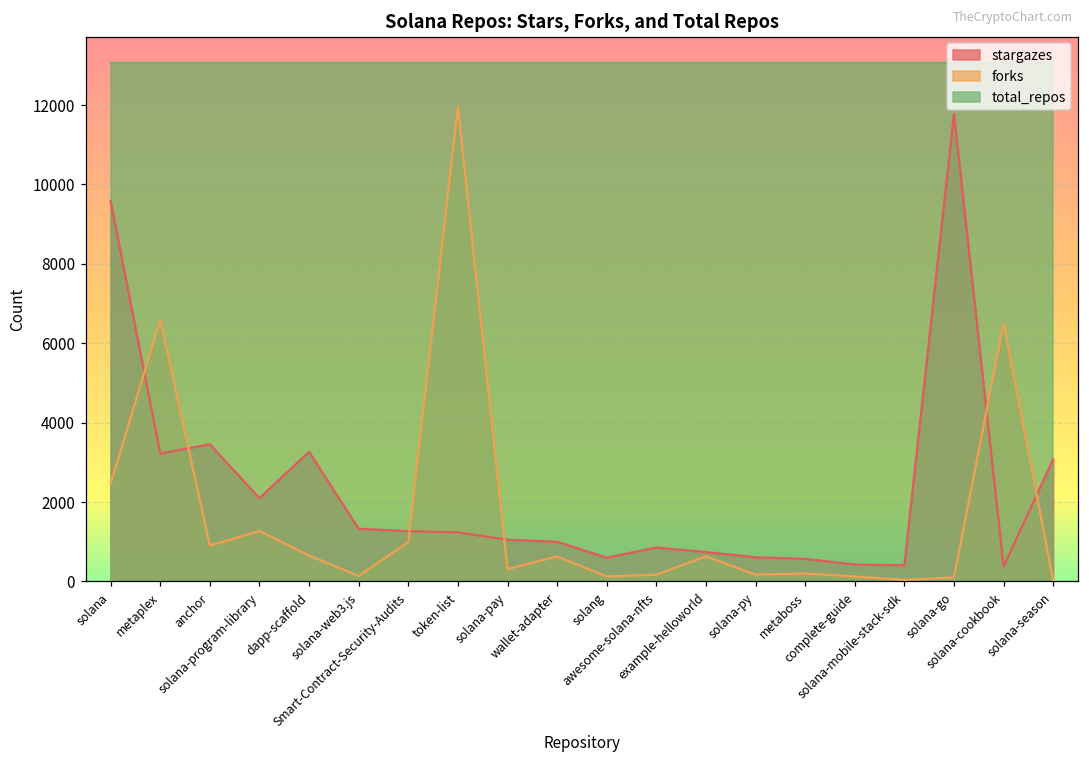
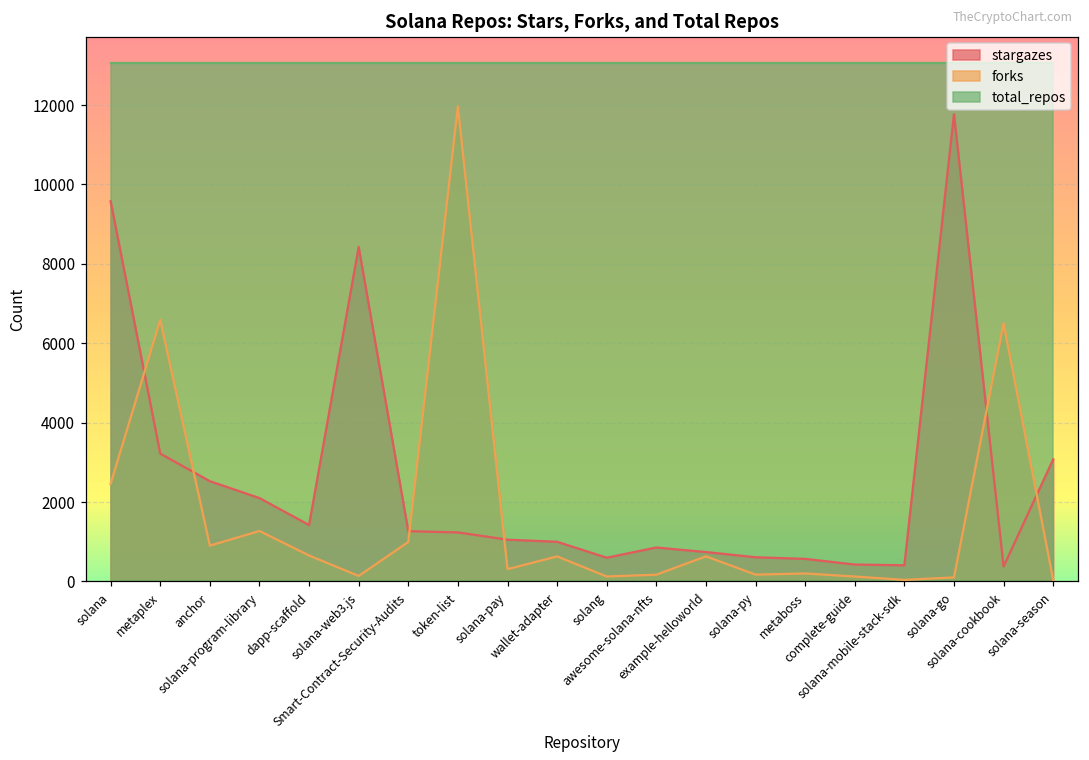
  {
    "stargazes": {
      "solana": 9600,
      "metaplex": 3200,
-     "anchor": 3500,
+     "anchor": 2500,
      "solana-program-library": 2100,
-     "dapp-scaffold": 3300,
-     "solana-web3.js": 1300,
+     "dapp-scaffold": 1400,
+     "solana-web3.js": 8400,
      "Smart-Contract-Security-Audits": 1300,
      "token-list": 1200,
      "solana-pay": 1100,
      "wallet-adapter": 1000,
      "solang": 600,
      "awesome-solana-nfts": 900,
      "example-helloworld": 700,
      "solana-py": 600,
      "metaboss": 600,
      "complete-guide": 400,
      "solana-mobile-stack-sdk": 400,
      "solana-go": 11800,
      "solana-cookbook": 400,
      "solana-season": 3100
    },
    "forks": {
      "solana": 2500,
      "metaplex": 6600,
      "anchor": 900,
      "solana-program-library": 1300,
      "dapp-scaffold": 700,
      "solana-web3.js": 100,
      "Smart-Contract-Security-Audits": 1000,
      "token-list": 12000,
      "solana-pay": 300,
      "wallet-adapter": 600,
      "solang": 100,
      "awesome-solana-nfts": 200,
      "example-helloworld": 600,
      "solana-py": 200,
      "metaboss": 200,
      "complete-guide": 100,
      "solana-mobile-stack-sdk": 0,
      "solana-go": 100,
      "solana-cookbook": 6500,
      "solana-season": 0
    },
    "total_repos": {
      "solana": 13100,
      "metaplex": 13100,
      "anchor": 13100,
      "solana-program-library": 13100,
      "dapp-scaffold": 13100,
      "solana-web3.js": 13100,
      "Smart-Contract-Security-Audits": 13100,
      "token-list": 13100,
      "solana-pay": 13100,
      "wallet-adapter": 13100,
      "solang": 13100,
      "awesome-solana-nfts": 13100,
      "example-helloworld": 13100,
      "solana-py": 13100,
      "metaboss": 13100,
      "complete-guide": 13100,
      "solana-mobile-stack-sdk": 13100
    }
  }
